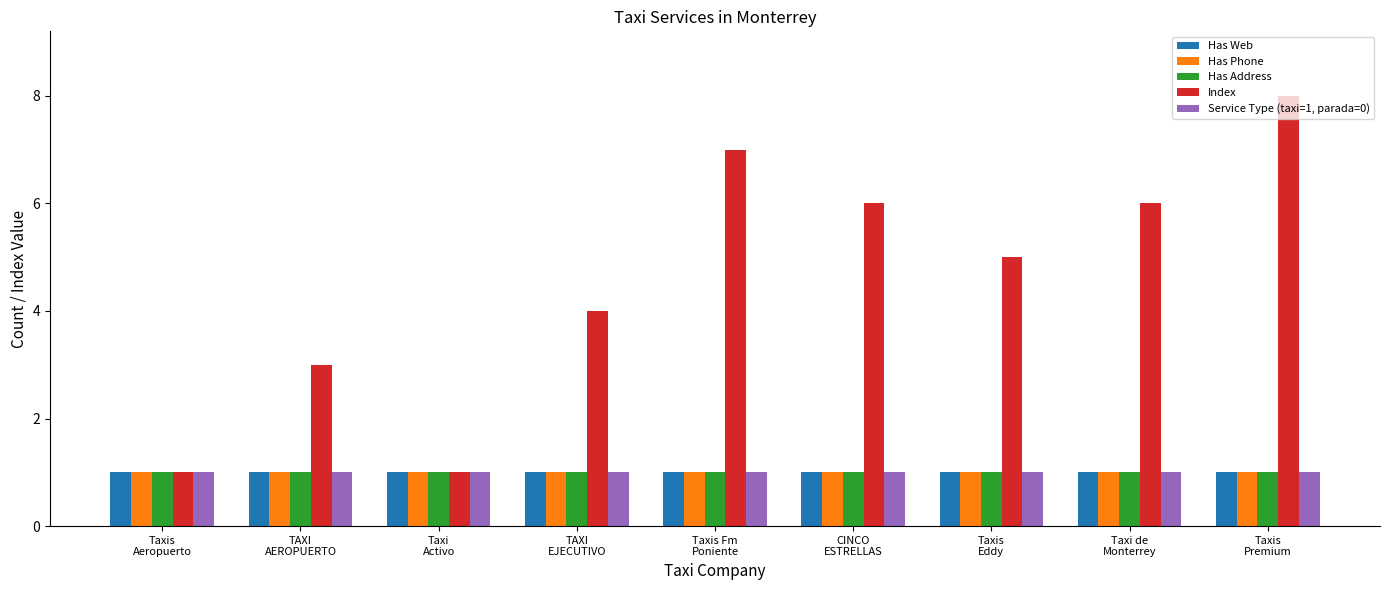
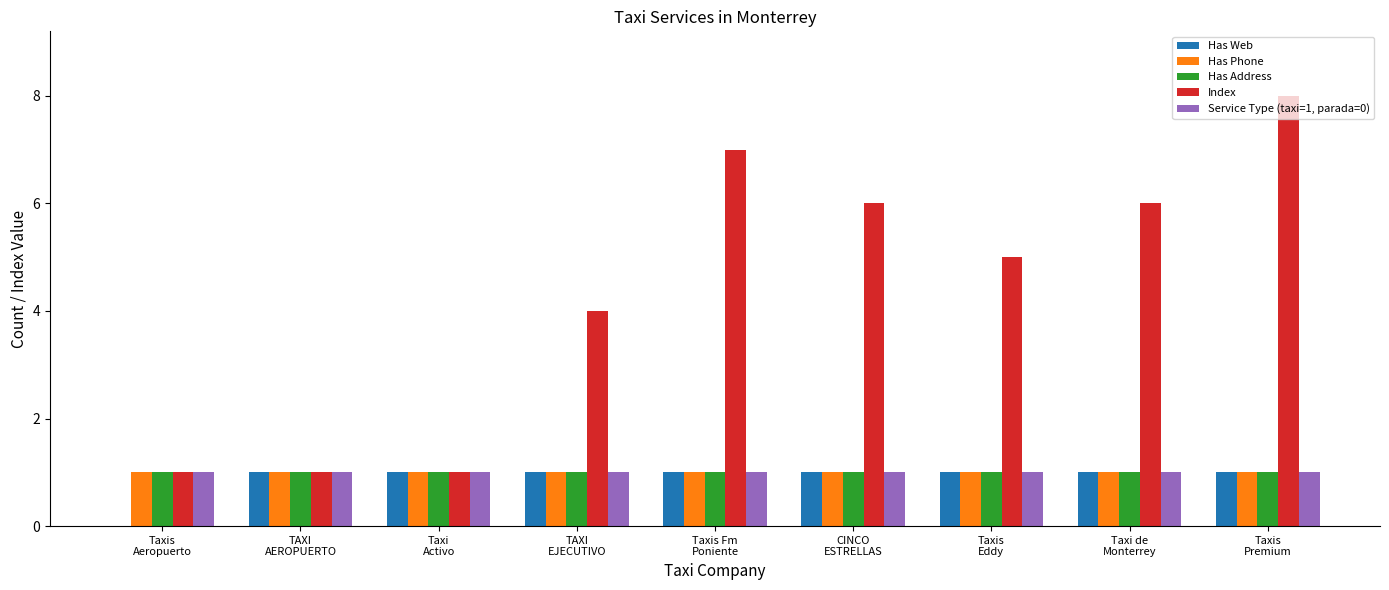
  {
    "Has Web": {
-     "Taxis Aeropuerto": 1,
+     "Taxis Aeropuerto": 0,
      "TAXI AEROPUERTO": 1,
      "Taxi Activo": 1,
      "TAXI EJECUTIVO": 1,
      "Taxis Fm Poniente": 1,
      "CINCO ESTRELLAS": 1,
      "Taxis Eddy": 1,
      "Taxi de Monterrey": 1,
      "Taxis Premium": 1
    },
    "Has Phone": {
      "Taxis Aeropuerto": 1,
      "TAXI AEROPUERTO": 1,
      "Taxi Activo": 1,
      "TAXI EJECUTIVO": 1,
      "Taxis Fm Poniente": 1,
      "CINCO ESTRELLAS": 1,
      "Taxis Eddy": 1,
      "Taxi de Monterrey": 1,
      "Taxis Premium": 1
    },
    "Has Address": {
      "Taxis Aeropuerto": 1,
      "TAXI AEROPUERTO": 1,
      "Taxi Activo": 1,
      "TAXI EJECUTIVO": 1,
      "Taxis Fm Poniente": 1,
      "CINCO ESTRELLAS": 1,
      "Taxis Eddy": 1,
      "Taxi de Monterrey": 1,
      "Taxis Premium": 1
    },
    "Index": {
      "Taxis Aeropuerto": 1,
-     "TAXI AEROPUERTO": 3,
+     "TAXI AEROPUERTO": 1,
      "Taxi Activo": 1,
      "TAXI EJECUTIVO": 4,
      "Taxis Fm Poniente": 7,
      "CINCO ESTRELLAS": 6,
      "Taxis Eddy": 5,
      "Taxi de Monterrey": 6
    },
    "Service Type (taxi=1, parada=0)": {
      "Taxis Aeropuerto": 1,
      "TAXI AEROPUERTO": 1,
      "Taxi Activo": 1,
      "TAXI EJECUTIVO": 1,
      "Taxis Fm Poniente": 1,
      "CINCO ESTRELLAS": 1,
      "Taxis Eddy": 1,
      "Taxi de Monterrey": 1,
      "Taxis Premium": 1
    }
  }
